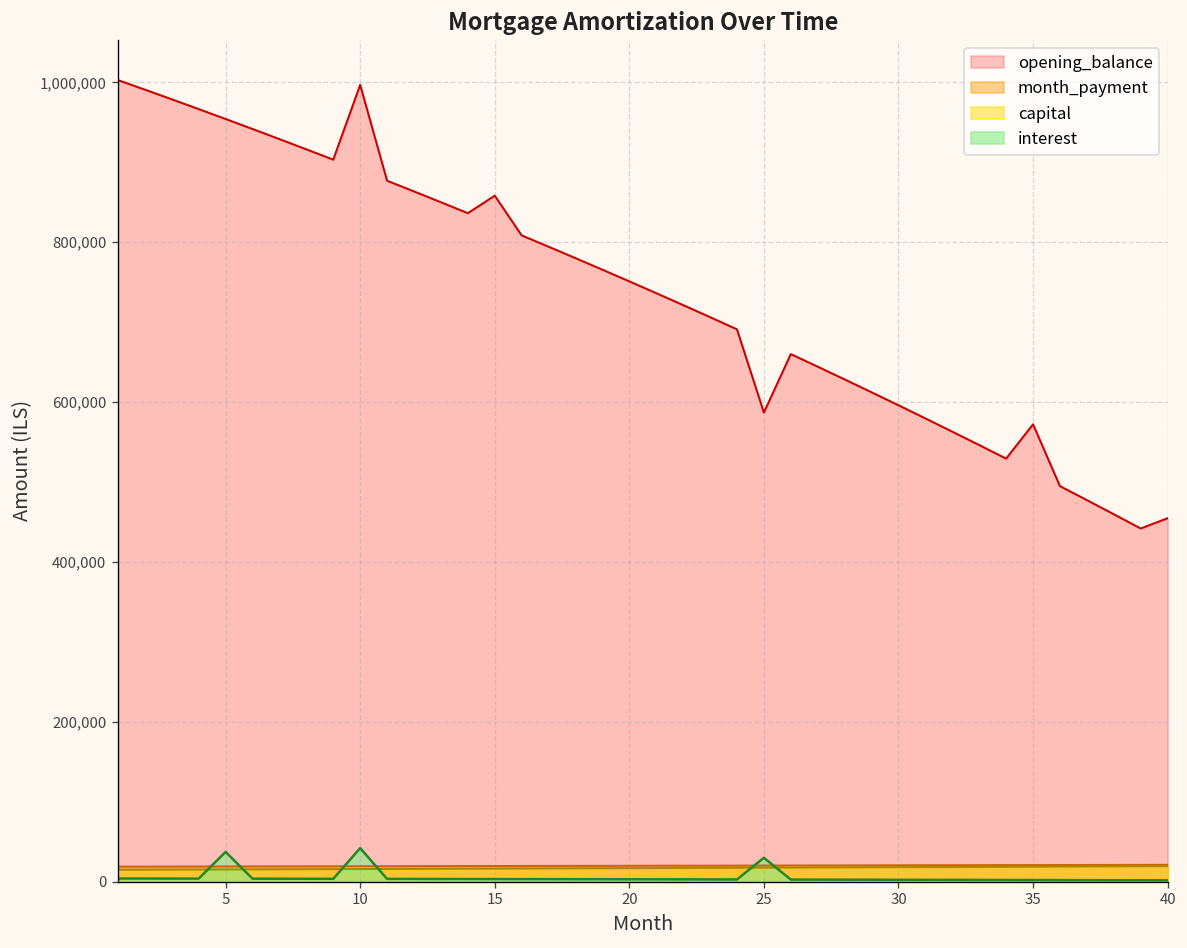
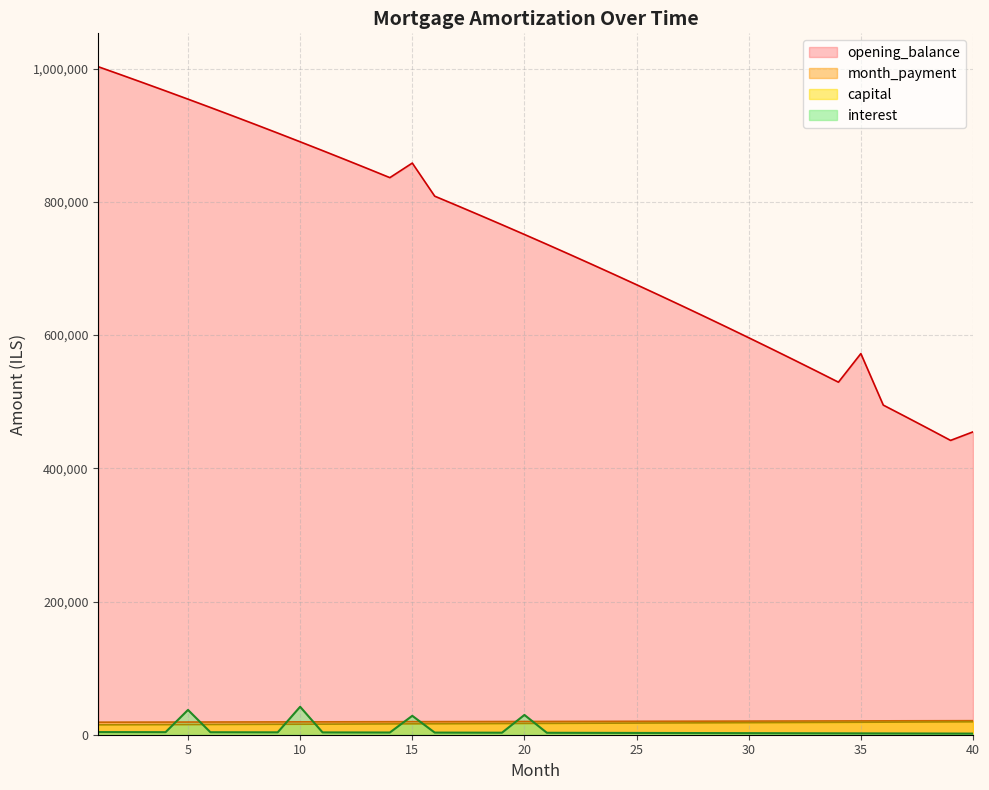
  {
    "opening_balance": {
      "5": "950,000",
-     "10": "1,000,000",
+     "10": "890,000",
      "15": "860,000",
      "20": "750,000",
-     "25": "590,000",
+     "25": "680,000",
      "30": "600,000",
      "35": "570,000",
      "40": "450,000"
    },
    "interest": {
      "5": "40,000",
      "10": "40,000",
-     "15": "0",
-     "20": "0",
-     "25": "30,000",
+     "15": "30,000",
+     "20": "30,000",
+     "25": "0",
      "30": "0",
      "35": "0",
      "40": "0"
    }
  }
